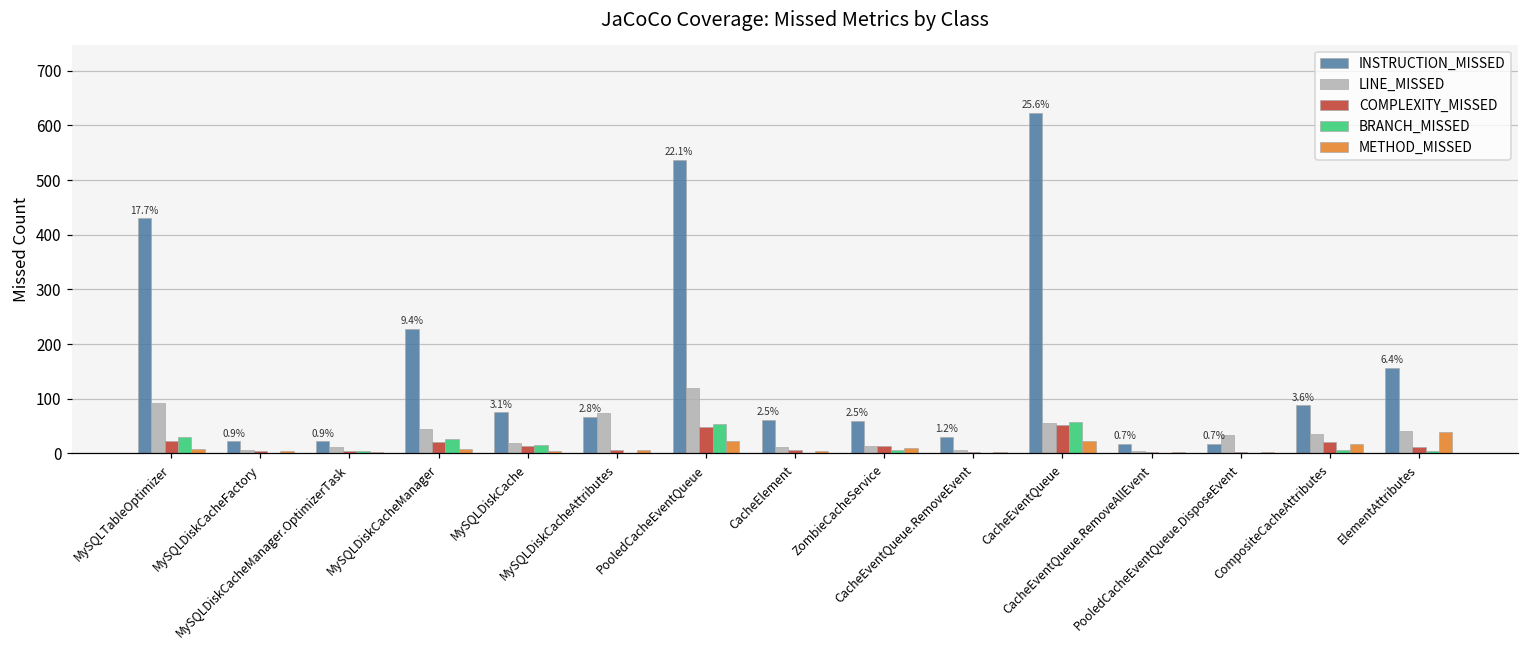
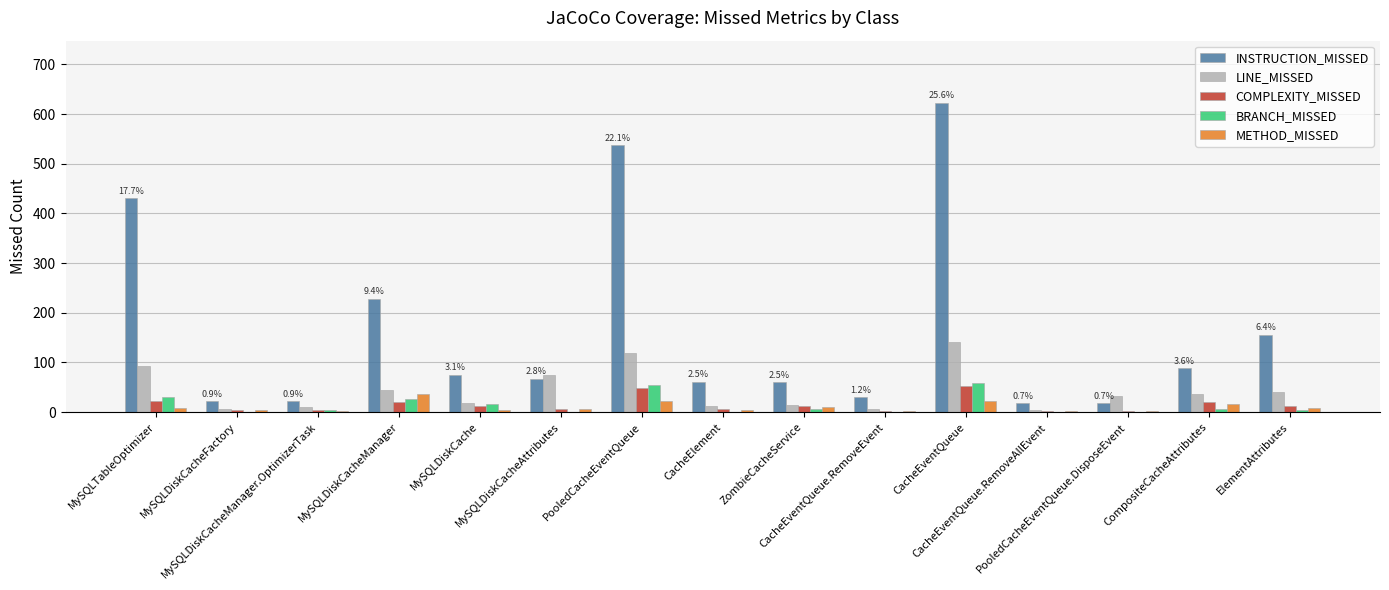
  {
    "INSTRUCTION_MISSED": {
      "MySQLDiskCacheAttributes": 70,
      "PooledCacheEventQueue.DisposeEvent": 20
    },
    "LINE_MISSED": {
      "MySQLTableOptimizer": 90,
      "MySQLDiskCacheFactory": 10,
      "MySQLDiskCacheManager.OptimizerTask": 10,
      "MySQLDiskCacheManager": 50,
      "MySQLDiskCache": 20,
      "PooledCacheEventQueue": 120,
      "CacheElement": 10,
      "ZombieCacheService": 10,
      "CacheEventQueue.RemoveEvent": 10,
-     "CacheEventQueue": 60,
+     "CacheEventQueue": 140,
      "CompositeCacheAttributes": 40,
      "ElementAttributes": 40
    },
    "COMPLEXITY_MISSED": {
      "MySQLTableOptimizer": 20,
      "MySQLDiskCacheManager": 20,
      "MySQLDiskCache": 10,
      "MySQLDiskCacheAttributes": 10,
      "PooledCacheEventQueue": 50,
      "CacheElement": 10,
      "ZombieCacheService": 10,
      "CacheEventQueue": 50,
      "CompositeCacheAttributes": 20,
      "ElementAttributes": 10
    },
    "BRANCH_MISSED": {
      "MySQLTableOptimizer": 30,
      "MySQLDiskCacheFactory": 0,
      "MySQLDiskCacheManager": 30,
      "MySQLDiskCache": 20,
      "MySQLDiskCacheAttributes": 0,
      "PooledCacheEventQueue": 50,
      "ZombieCacheService": 10,
      "CacheEventQueue.RemoveEvent": 0,
      "CacheEventQueue": 60,
      "CacheEventQueue.RemoveAllEvent": 0,
      "PooledCacheEventQueue.DisposeEvent": 0,
      "CompositeCacheAttributes": 10
    },
    "METHOD_MISSED": {
      "MySQLTableOptimizer": 10,
-     "MySQLDiskCacheManager": 10,
+     "MySQLDiskCacheManager": 40,
      "MySQLDiskCacheAttributes": 10,
      "PooledCacheEventQueue": 20,
      "ZombieCacheService": 10,
      "CacheEventQueue": 20,
      "CompositeCacheAttributes": 20,
-     "ElementAttributes": 40
+     "ElementAttributes": 10
    }
  }
